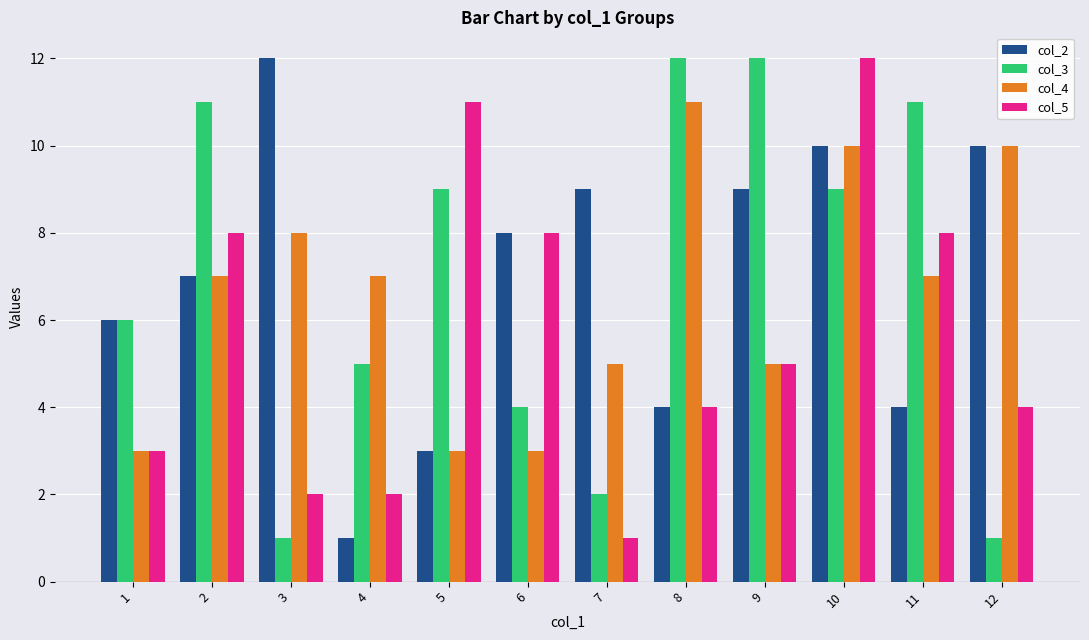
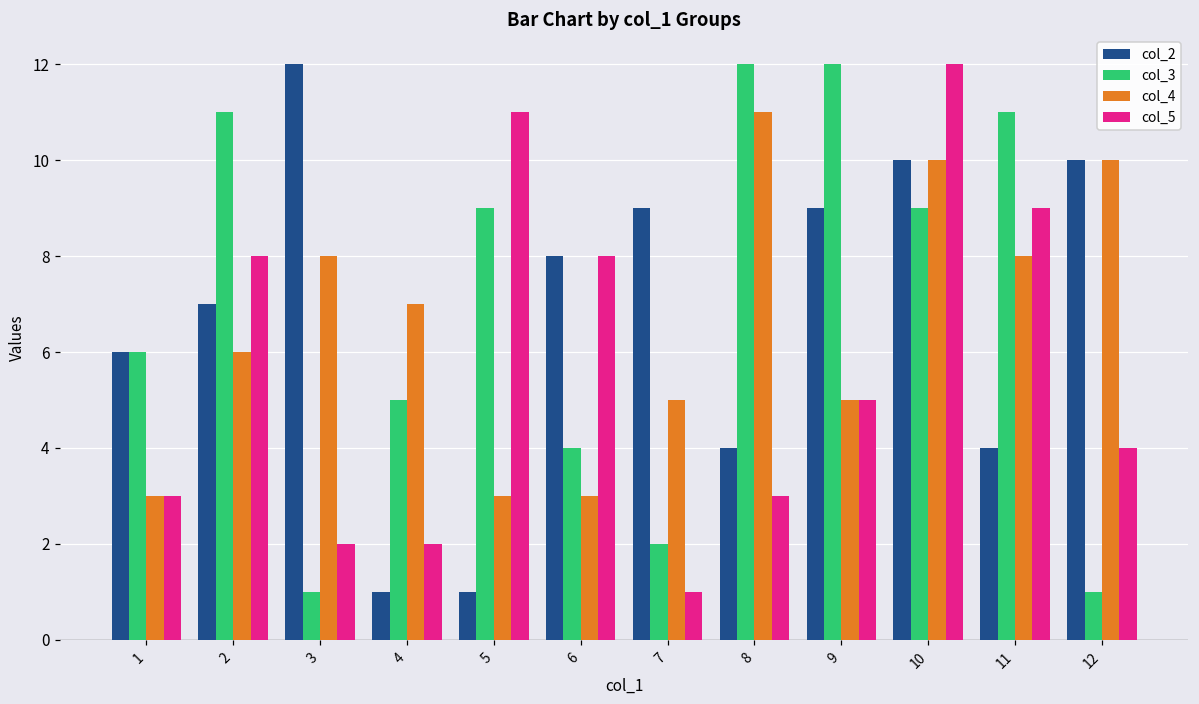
  {
    "col_2": {
      "1": 6,
      "2": 7,
      "3": 12,
      "4": 1,
-     "5": 3,
+     "5": 1,
      "6": 8,
      "7": 9,
      "8": 4,
      "9": 9,
      "10": 10,
      "11": 4,
      "12": 10
    },
    "col_3": {
      "1": 6,
      "2": 11,
      "3": 1,
      "4": 5,
      "5": 9,
      "6": 4,
      "7": 2,
      "8": 12,
      "9": 12,
      "10": 9,
      "11": 11,
      "12": 1
    },
    "col_4": {
      "1": 3,
-     "2": 7,
+     "2": 6,
      "3": 8,
      "4": 7,
      "5": 3,
      "6": 3,
      "7": 5,
      "8": 11,
      "9": 5,
      "10": 10,
-     "11": 7,
+     "11": 8,
      "12": 10
    },
    "col_5": {
      "1": 3,
      "2": 8,
      "3": 2,
      "4": 2,
      "5": 11,
      "6": 8,
      "7": 1,
-     "8": 4,
+     "8": 3,
      "9": 5,
      "10": 12,
-     "11": 8,
+     "11": 9,
      "12": 4
    }
  }
